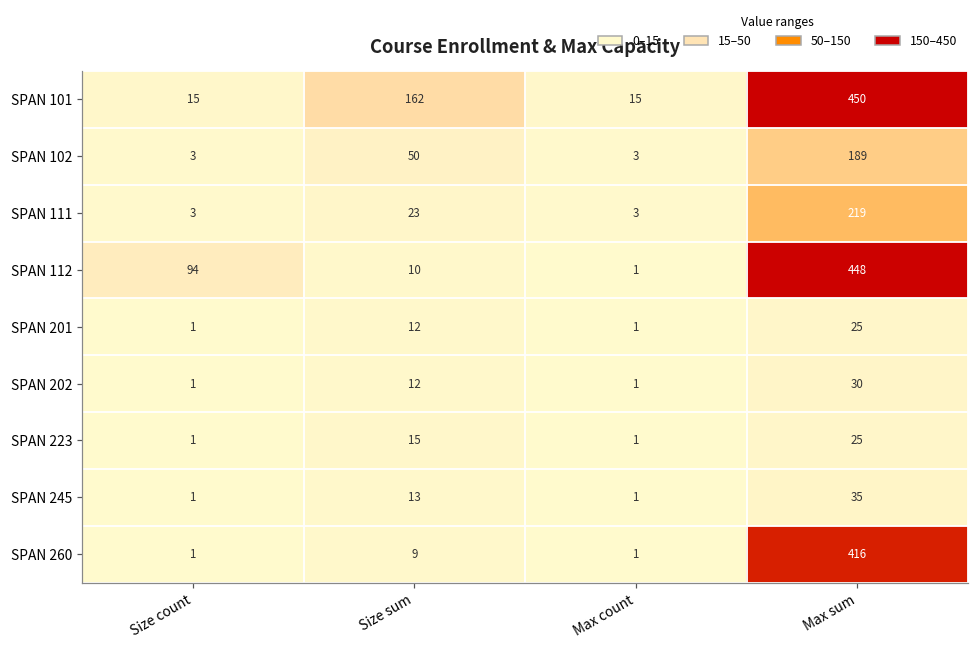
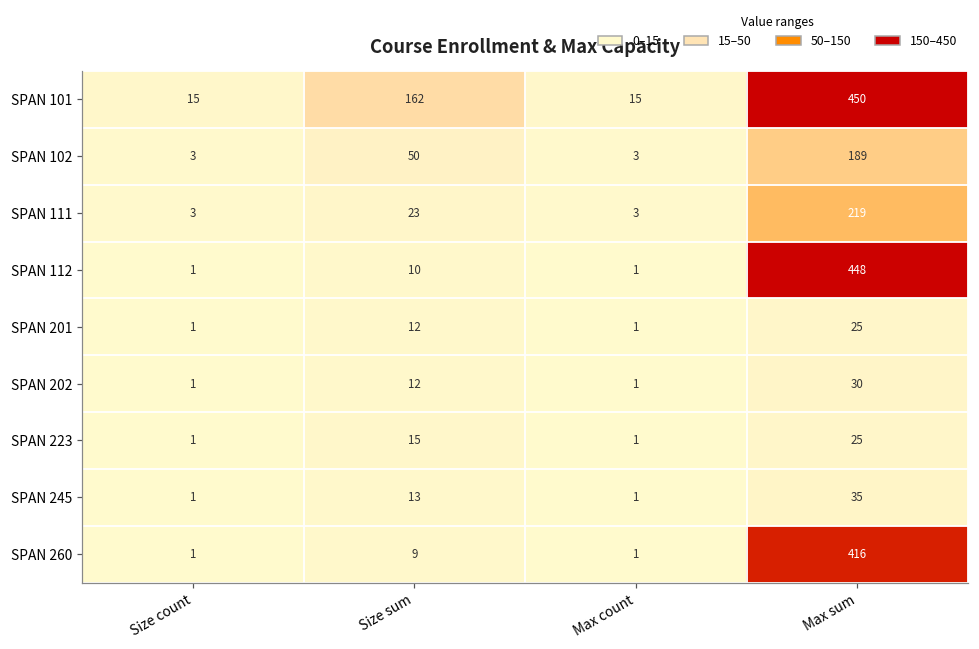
  {
    "SPAN 101": {
      "Size count": 15,
      "Size sum": 162,
      "Max count": 15,
      "Max sum": 450
    },
    "SPAN 102": {
      "Size count": 3,
      "Size sum": 50,
      "Max count": 3,
      "Max sum": 189
    },
    "SPAN 111": {
      "Size count": 3,
      "Size sum": 23,
      "Max count": 3,
      "Max sum": 219
    },
    "SPAN 112": {
-     "Size count": 94,
+     "Size count": 1,
      "Size sum": 10,
      "Max count": 1,
      "Max sum": 448
    },
    "SPAN 201": {
      "Size count": 1,
      "Size sum": 12,
      "Max count": 1,
      "Max sum": 25
    },
    "SPAN 202": {
      "Size count": 1,
      "Size sum": 12,
      "Max count": 1,
      "Max sum": 30
    },
    "SPAN 223": {
      "Size count": 1,
      "Size sum": 15,
      "Max count": 1,
      "Max sum": 25
    },
    "SPAN 245": {
      "Size count": 1,
      "Size sum": 13,
      "Max count": 1,
      "Max sum": 35
    },
    "SPAN 260": {
      "Size count": 1,
      "Size sum": 9,
      "Max count": 1,
      "Max sum": 416
    }
  }
